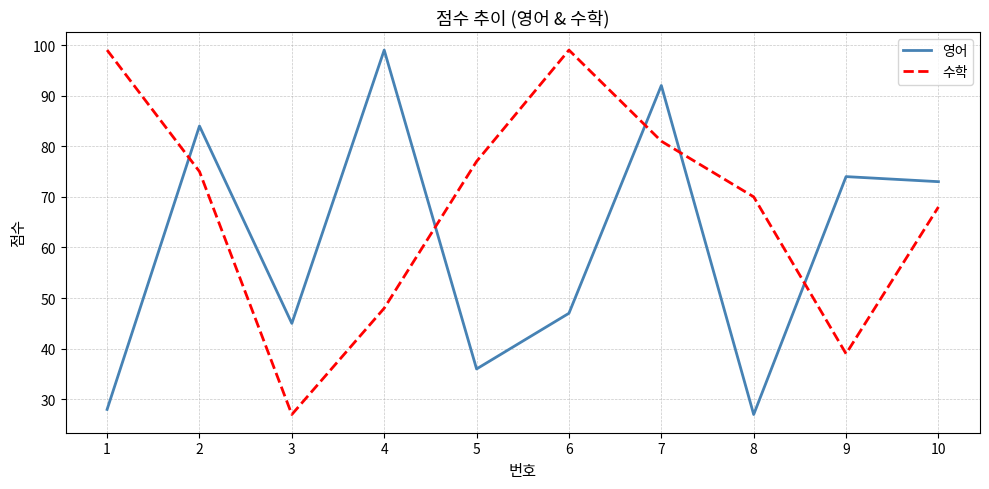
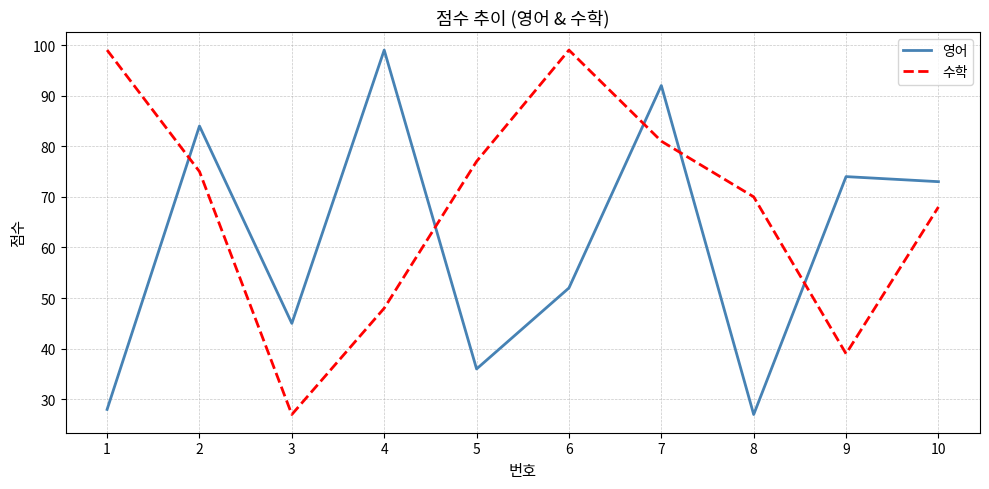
  {
    "영어": {
      "1": 28,
      "2": 84,
      "3": 45,
      "4": 99,
      "5": 36,
-     "6": 47,
+     "6": 52,
      "7": 92,
      "8": 27,
      "9": 74,
      "10": 73
    },
    "수학": {
      "1": 99,
      "2": 75,
      "3": 27,
      "4": 48,
      "5": 77,
      "6": 99,
      "7": 81,
      "8": 70,
      "9": 39,
      "10": 68
    }
  }
